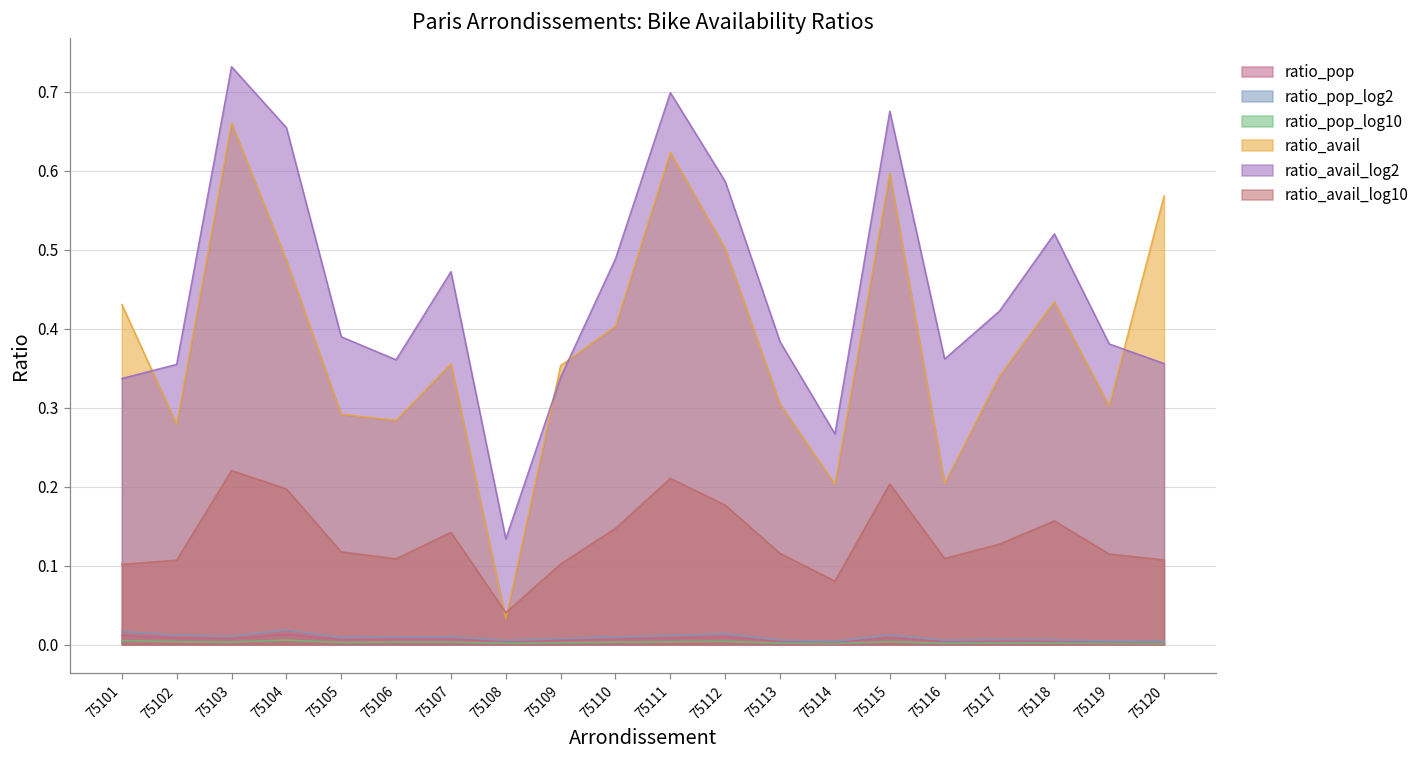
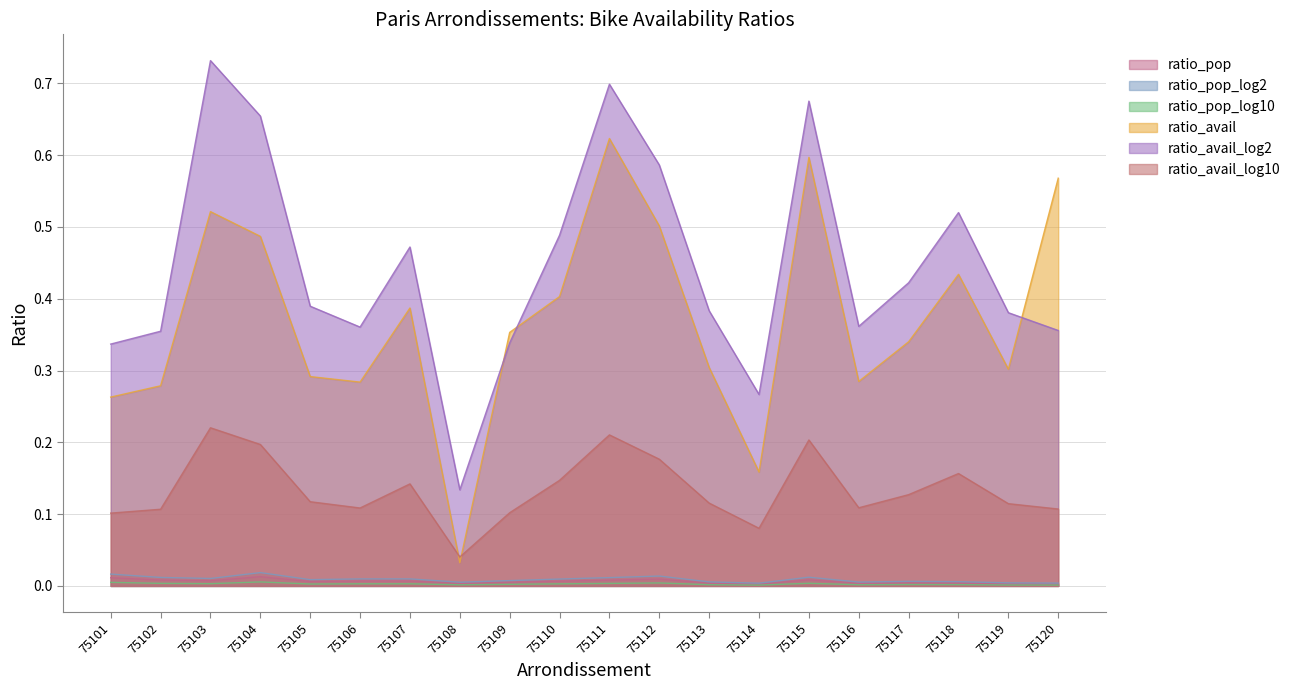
  {
    "ratio_pop_log10": {
      "75101": 0.00,
      "75102": 0.00,
      "75103": 0.00,
      "75104": 0.01,
      "75106": 0.00,
      "75107": 0.00,
      "75110": 0.00,
      "75111": 0.00,
      "75112": 0.00,
      "75115": 0.00
    },
    "ratio_avail": {
-     "75101": 0.43,
+     "75101": 0.26,
      "75102": 0.28,
-     "75103": 0.66,
+     "75103": 0.52,
      "75104": 0.49,
      "75105": 0.29,
      "75106": 0.28,
-     "75107": 0.36,
+     "75107": 0.39,
      "75108": 0.03,
      "75109": 0.35,
      "75110": 0.40,
      "75111": 0.62,
      "75112": 0.50,
      "75113": 0.30,
-     "75114": 0.20,
+     "75114": 0.16,
      "75115": 0.60,
-     "75116": 0.20,
+     "75116": 0.28,
      "75117": 0.34,
      "75118": 0.43,
      "75119": 0.30,
      "75120": 0.57
    }
  }
